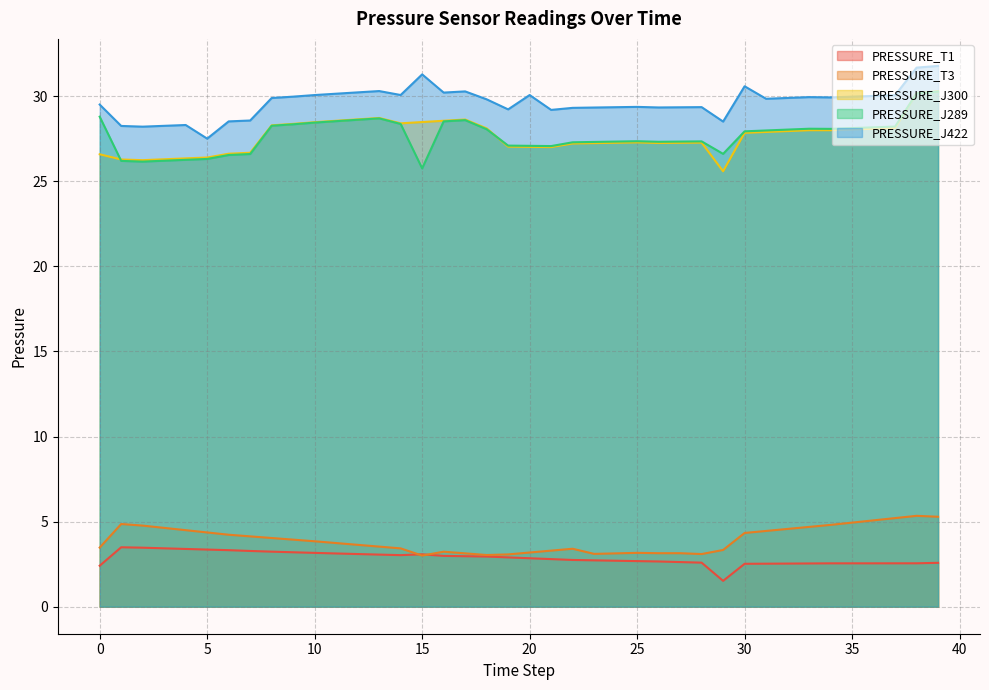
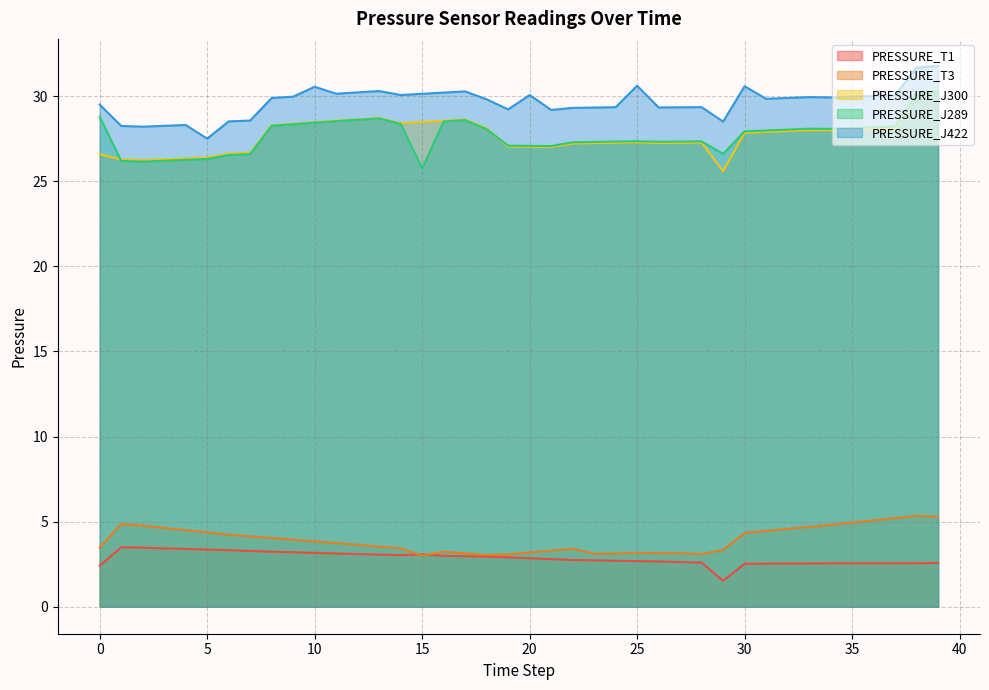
  {
    "PRESSURE_J289": {
      "0": 28.8,
      "15": 25.8
    },
    "PRESSURE_J422": {
      "0": 29.5,
      "5": 27.5,
-     "10": 30.1,
-     "15": 31.3,
+     "10": 30.6,
+     "15": 30.1,
      "20": 30.1,
-     "25": 29.4,
+     "25": 30.6,
      "30": 30.6
    }
  }
